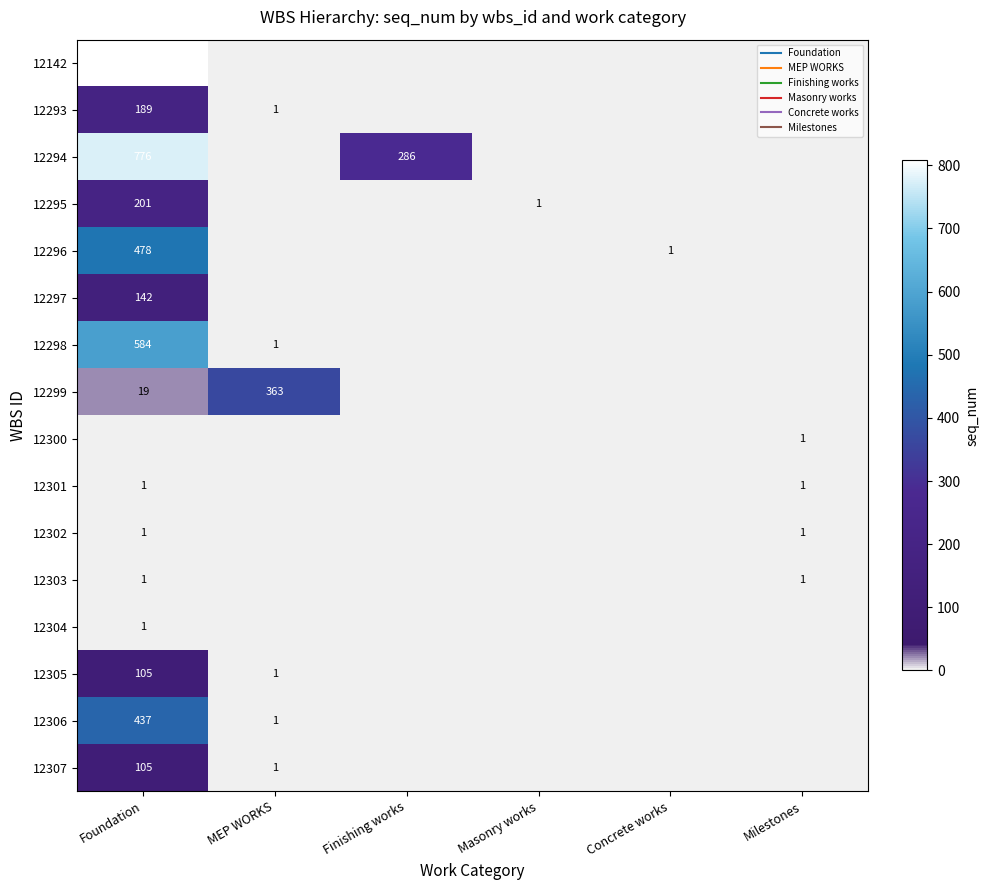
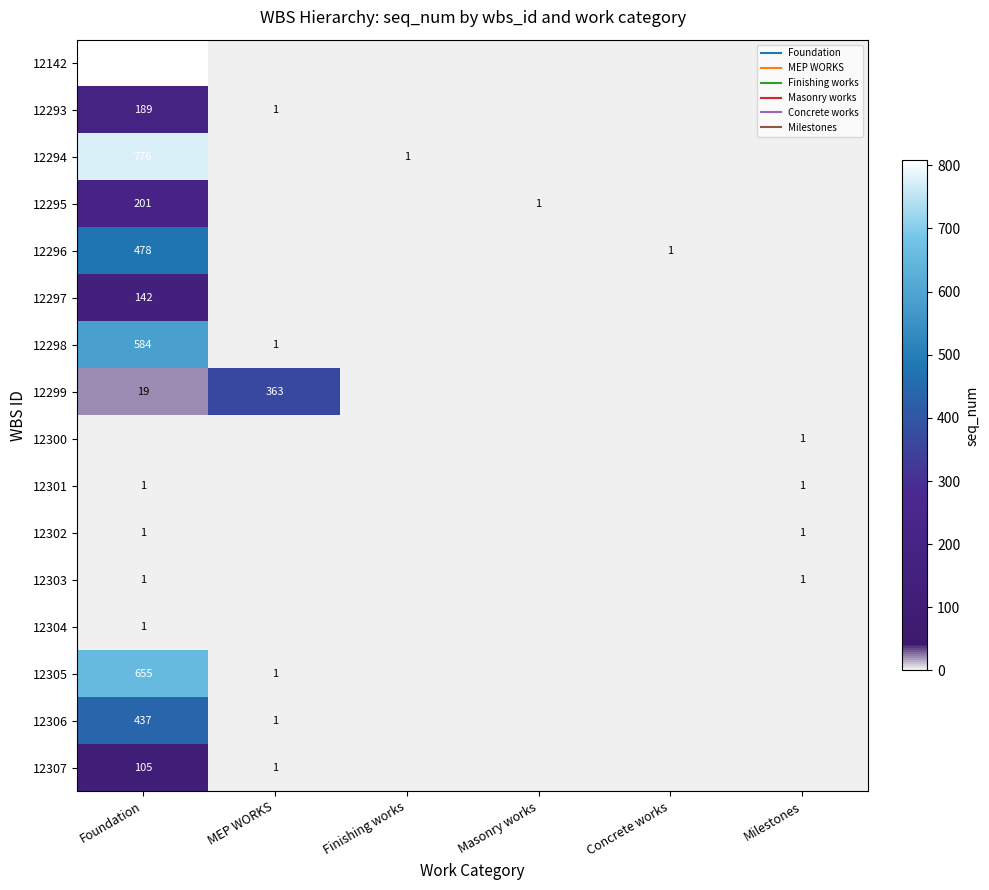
  {
    "12293": {
      "Foundation": 189,
      "MEP WORKS": 1
    },
    "12294": {
-     "Finishing works": 286
+     "Finishing works": 1
    },
    "12295": {
      "Foundation": 201,
      "Masonry works": 1
    },
    "12296": {
      "Foundation": 478,
      "Concrete works": 1
    },
    "12297": {
      "Foundation": 142
    },
    "12298": {
      "Foundation": 584,
      "MEP WORKS": 1
    },
    "12299": {
      "Foundation": 19,
      "MEP WORKS": 363
    },
    "12300": {
      "Milestones": 1
    },
    "12301": {
      "Foundation": 1,
      "Milestones": 1
    },
    "12302": {
      "Foundation": 1,
      "Milestones": 1
    },
    "12303": {
      "Foundation": 1,
      "Milestones": 1
    },
    "12304": {
      "Foundation": 1
    },
    "12305": {
-     "Foundation": 105,
+     "Foundation": 655,
      "MEP WORKS": 1
    },
    "12306": {
      "Foundation": 437,
      "MEP WORKS": 1
    },
    "12307": {
      "Foundation": 105,
      "MEP WORKS": 1
    }
  }
